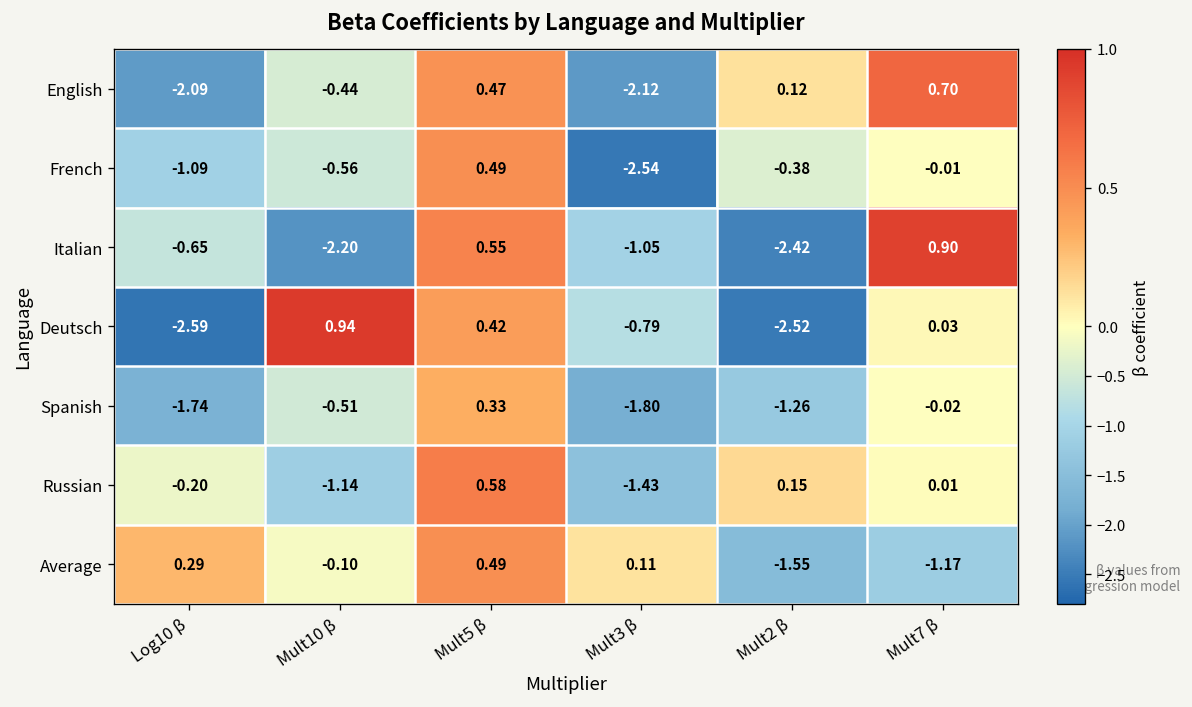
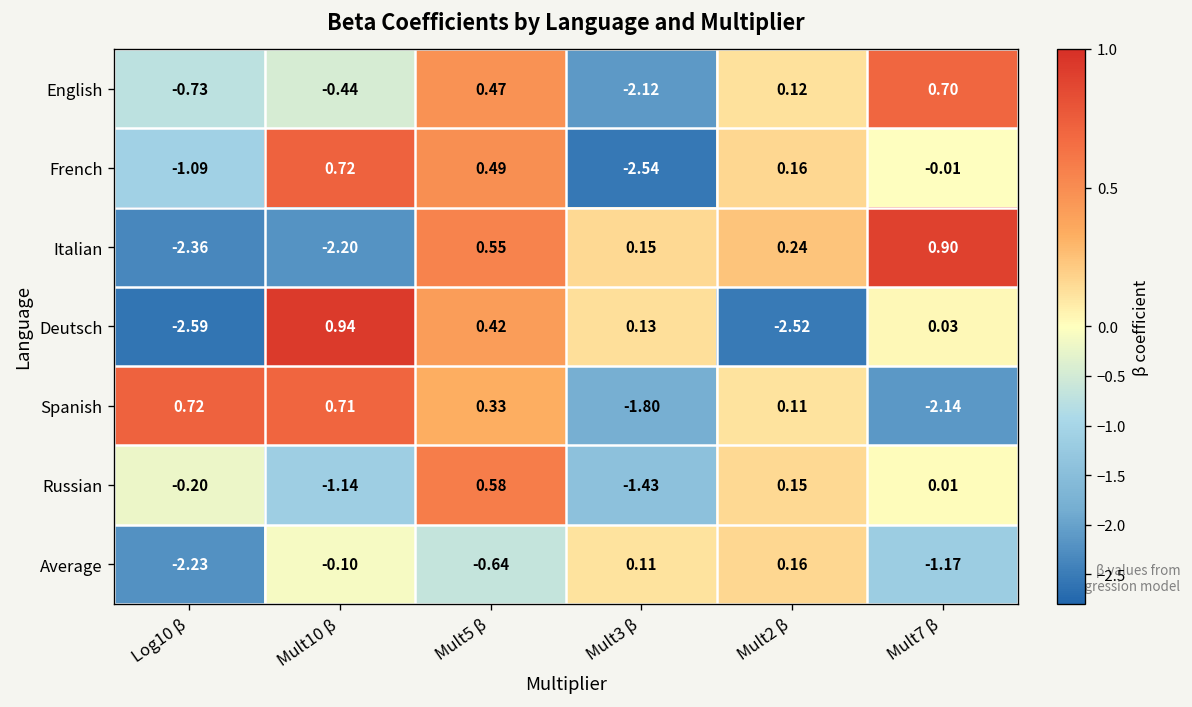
  {
    "English": {
-     "Log10 β": -2.09,
+     "Log10 β": -0.73,
      "Mult10 β": -0.44,
      "Mult5 β": 0.47,
      "Mult3 β": -2.12,
      "Mult2 β": 0.12,
      "Mult7 β": 0.70
    },
    "French": {
      "Log10 β": -1.09,
-     "Mult10 β": -0.56,
+     "Mult10 β": 0.72,
      "Mult5 β": 0.49,
      "Mult3 β": -2.54,
-     "Mult2 β": -0.38,
+     "Mult2 β": 0.16,
      "Mult7 β": -0.01
    },
    "Italian": {
-     "Log10 β": -0.65,
+     "Log10 β": -2.36,
      "Mult10 β": -2.20,
      "Mult5 β": 0.55,
-     "Mult3 β": -1.05,
-     "Mult2 β": -2.42,
+     "Mult3 β": 0.15,
+     "Mult2 β": 0.24,
      "Mult7 β": 0.90
    },
    "Deutsch": {
      "Log10 β": -2.59,
      "Mult10 β": 0.94,
      "Mult5 β": 0.42,
-     "Mult3 β": -0.79,
+     "Mult3 β": 0.13,
      "Mult2 β": -2.52,
      "Mult7 β": 0.03
    },
    "Spanish": {
-     "Log10 β": -1.74,
-     "Mult10 β": -0.51,
+     "Log10 β": 0.72,
+     "Mult10 β": 0.71,
      "Mult5 β": 0.33,
      "Mult3 β": -1.80,
-     "Mult2 β": -1.26,
-     "Mult7 β": -0.02
+     "Mult2 β": 0.11,
+     "Mult7 β": -2.14
    },
    "Russian": {
      "Log10 β": -0.20,
      "Mult10 β": -1.14,
      "Mult5 β": 0.58,
      "Mult3 β": -1.43,
      "Mult2 β": 0.15,
      "Mult7 β": 0.01
    },
    "Average": {
-     "Log10 β": 0.29,
+     "Log10 β": -2.23,
      "Mult10 β": -0.10,
-     "Mult5 β": 0.49,
+     "Mult5 β": -0.64,
      "Mult3 β": 0.11,
-     "Mult2 β": -1.55,
+     "Mult2 β": 0.16,
      "Mult7 β": -1.17
    }
  }
